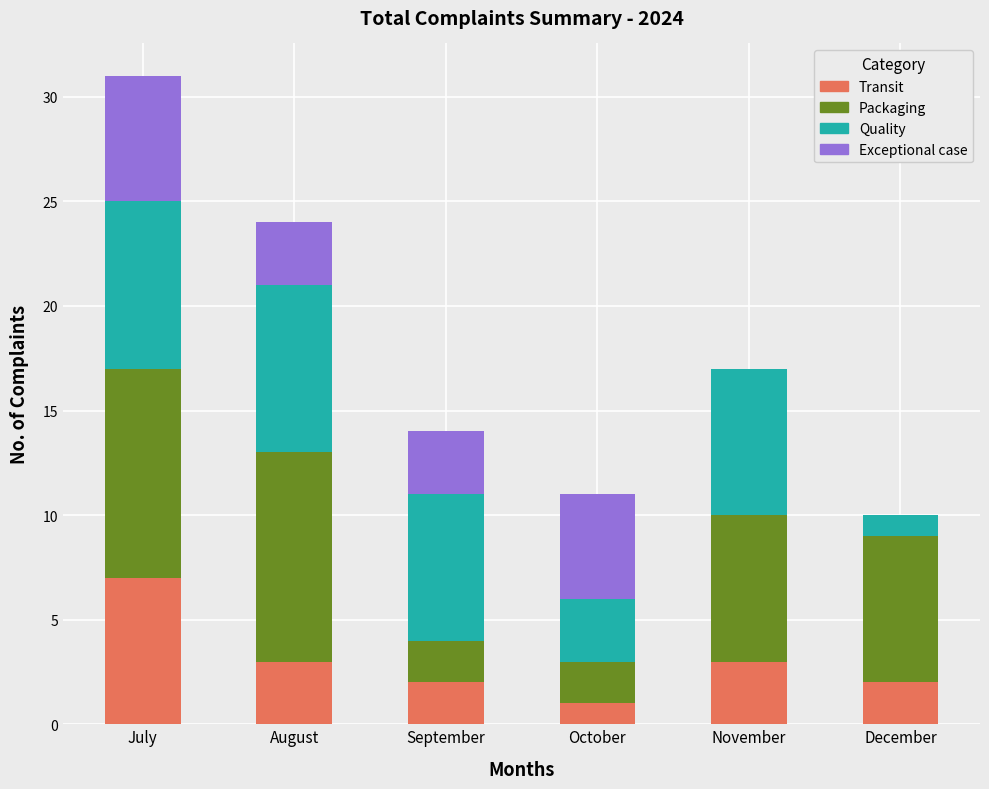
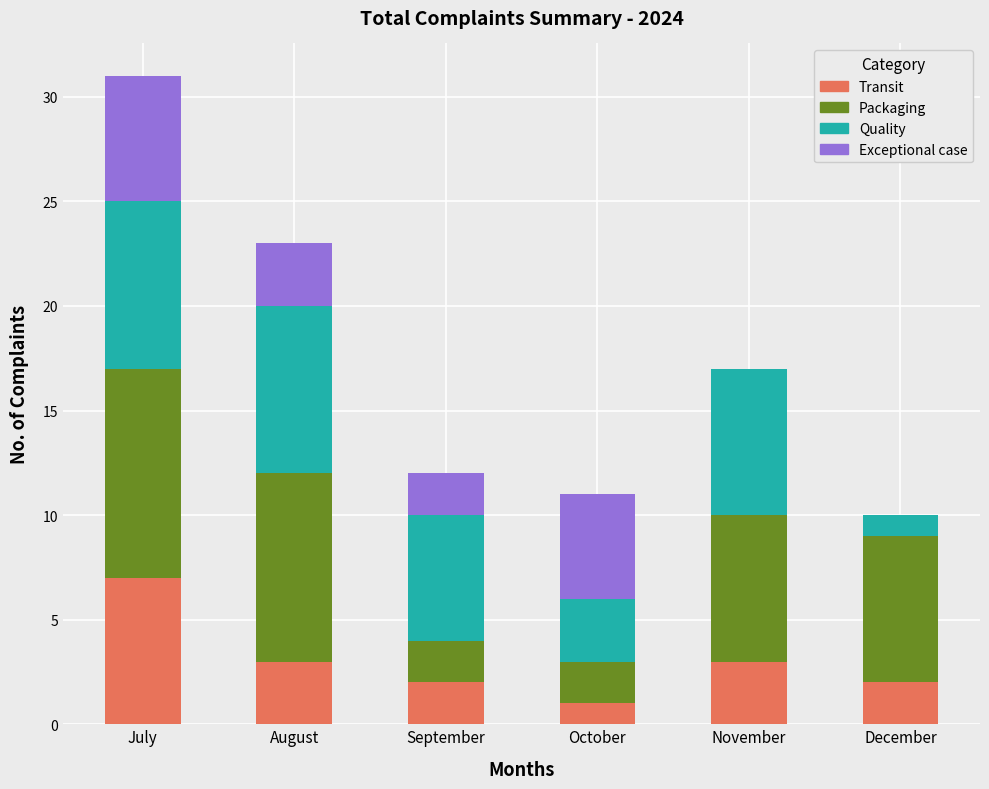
  {
    "Transit": {
      "July": 7,
      "August": 3,
      "September": 2,
      "October": 1,
      "November": 3,
      "December": 2
    },
    "Packaging": {
      "July": 10,
-     "August": 10,
+     "August": 9,
      "September": 2,
      "October": 2,
      "November": 7,
      "December": 7
    },
    "Quality": {
      "July": 8,
      "August": 8,
-     "September": 7,
+     "September": 6,
      "October": 3,
      "November": 7,
      "December": 1
    },
    "Exceptional case": {
      "July": 6,
      "August": 3,
-     "September": 3,
+     "September": 2,
      "October": 5,
      "November": 0,
      "December": 0
    }
  }
